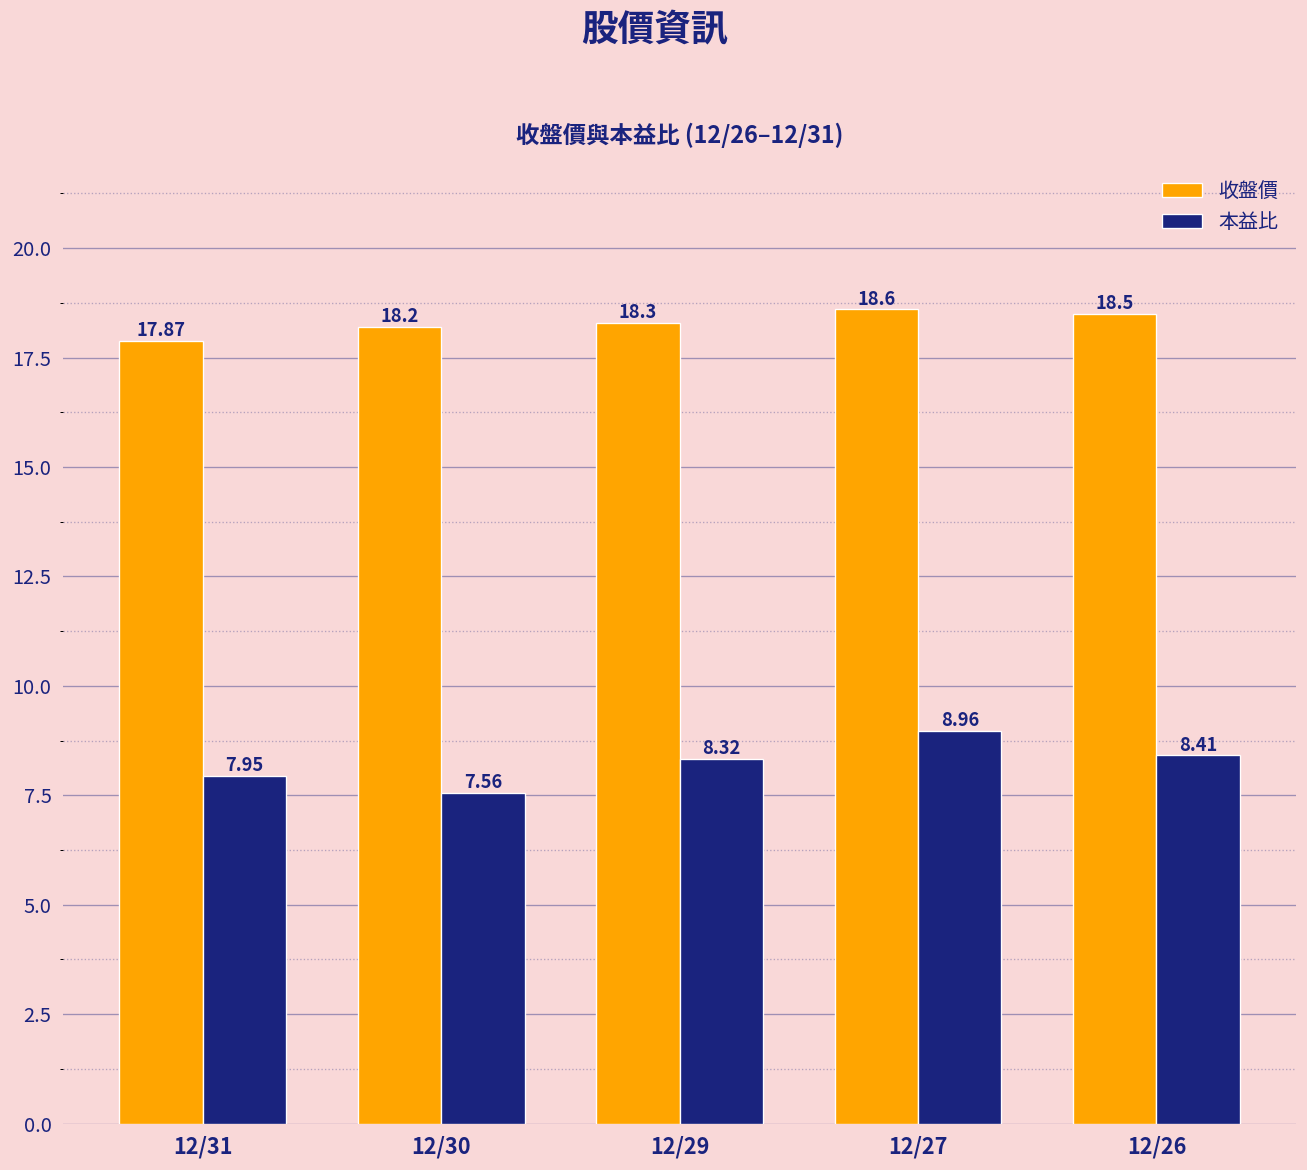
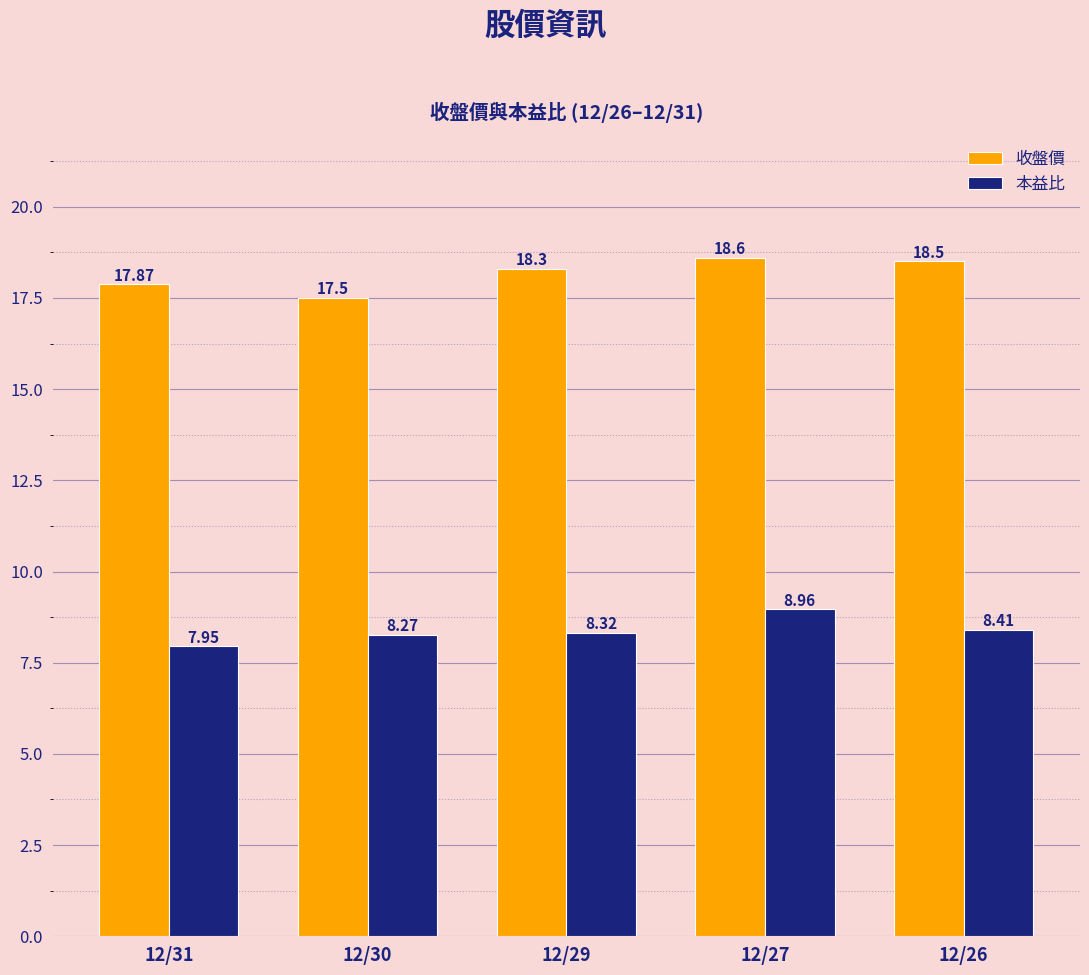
  {
    "收盤價": {
      "12/31": 17.87,
-     "12/30": 18.2,
+     "12/30": 17.5,
      "12/29": 18.3,
      "12/27": 18.6,
      "12/26": 18.5
    },
    "本益比": {
      "12/31": 7.95,
-     "12/30": 7.56,
+     "12/30": 8.27,
      "12/29": 8.32,
      "12/27": 8.96,
      "12/26": 8.41
    }
  }
